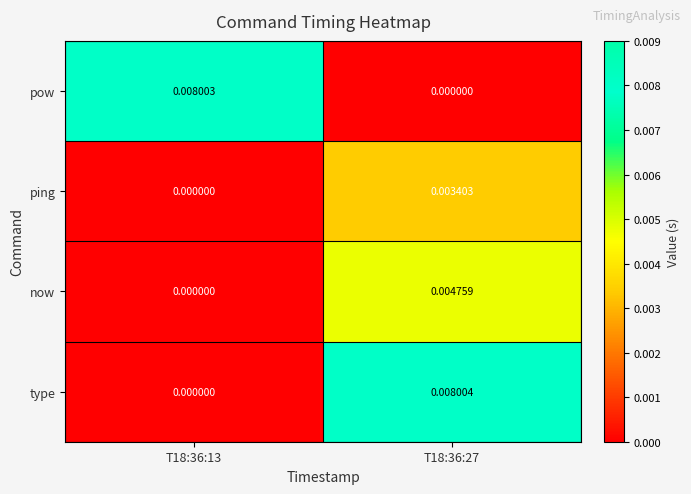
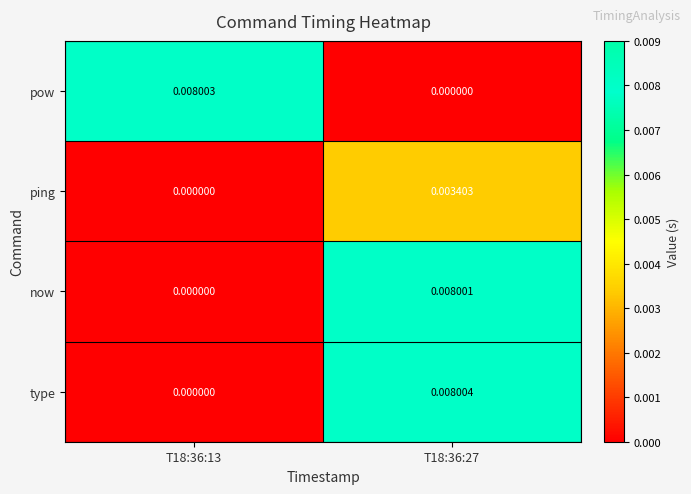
  {
    "pow": {
      "T18:36:13": 0.008003,
      "T18:36:27": 0.000000
    },
    "ping": {
      "T18:36:13": 0.000000,
      "T18:36:27": 0.003403
    },
    "now": {
      "T18:36:13": 0.000000,
-     "T18:36:27": 0.004759
+     "T18:36:27": 0.008001
    },
    "type": {
      "T18:36:13": 0.000000,
      "T18:36:27": 0.008004
    }
  }
